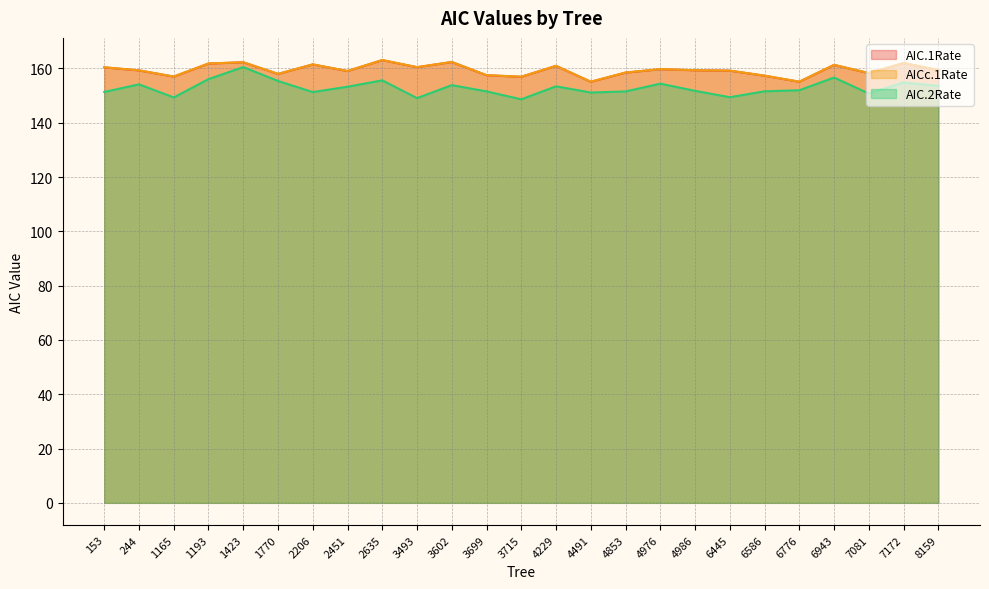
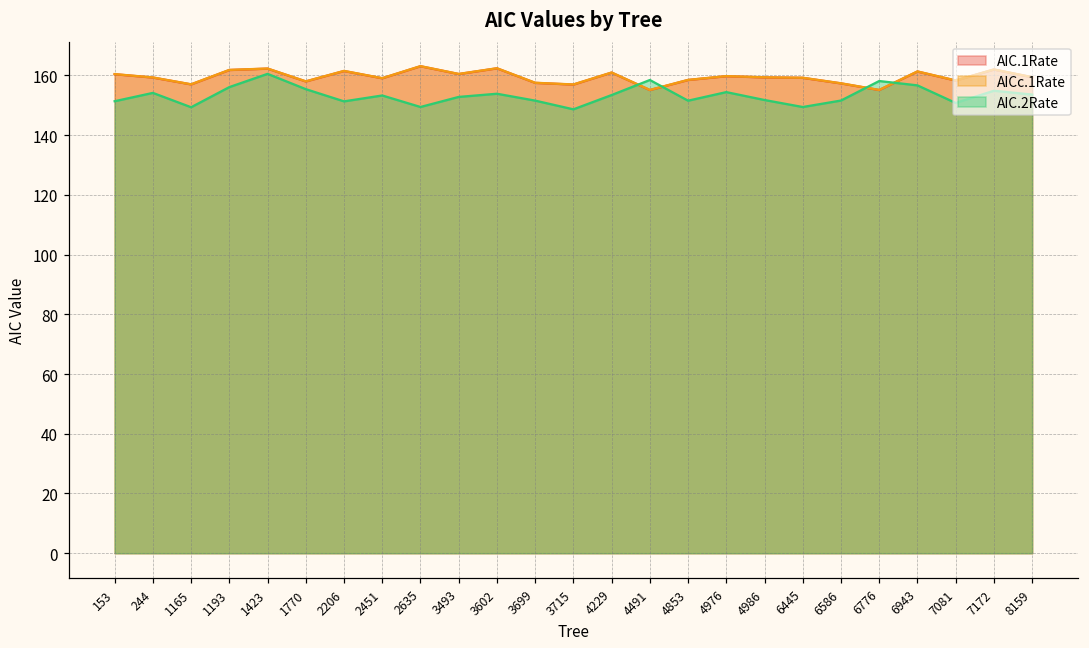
  {
    "AIC.2Rate": {
      "153": 151,
      "244": 154,
      "1165": 149,
      "1193": 156,
      "1423": 161,
      "1770": 155,
      "2206": 151,
      "2451": 153,
-     "2635": 156,
-     "3493": 149,
+     "2635": 149,
+     "3493": 153,
      "3602": 154,
      "3699": 152,
      "3715": 149,
      "4229": 153,
-     "4491": 151,
+     "4491": 158,
      "4853": 152,
      "4976": 154,
      "4986": 152,
      "6445": 149,
      "6586": 152,
-     "6776": 152,
+     "6776": 158,
      "6943": 157
    }
  }
